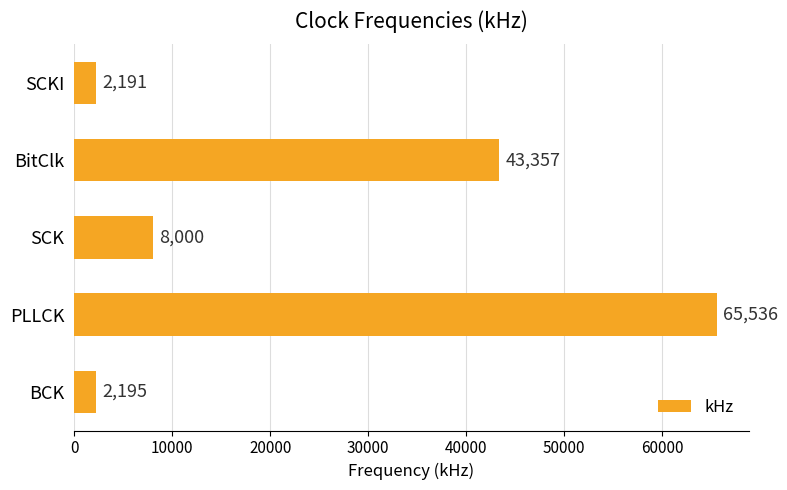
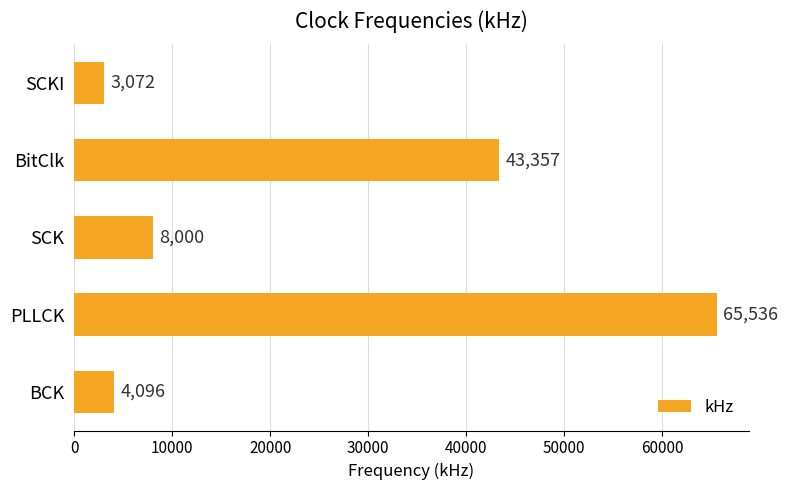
  {
-   "SCKI": "2,191",
+   "SCKI": "3,072",
    "BitClk": "43,357",
    "SCK": "8,000",
    "PLLCK": "65,536",
-   "BCK": "2,195"
+   "BCK": "4,096"
  }
